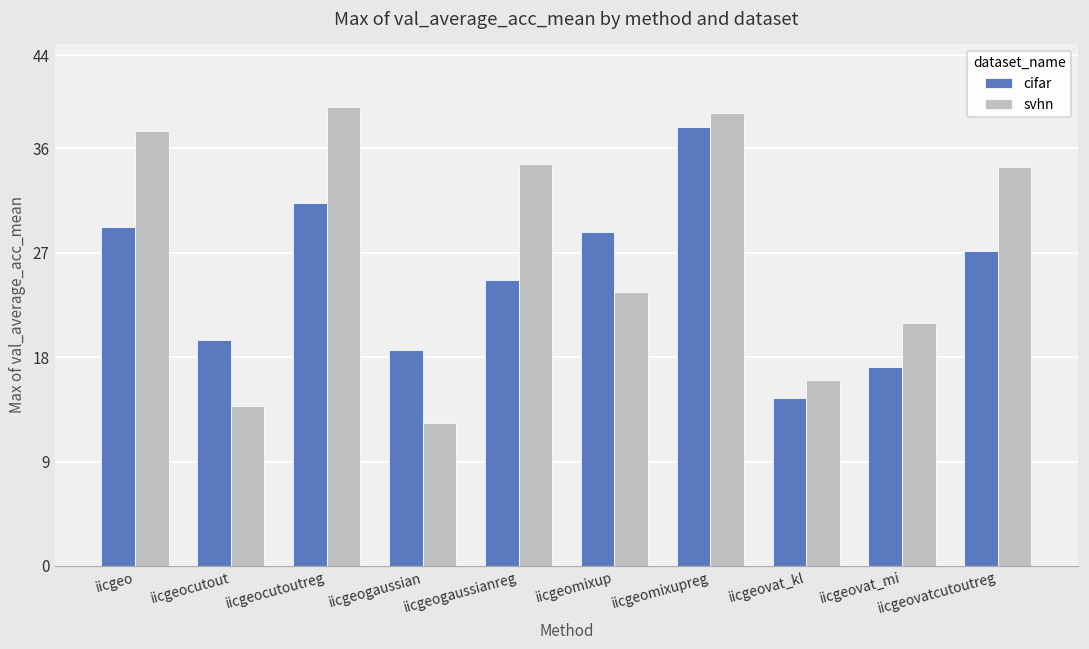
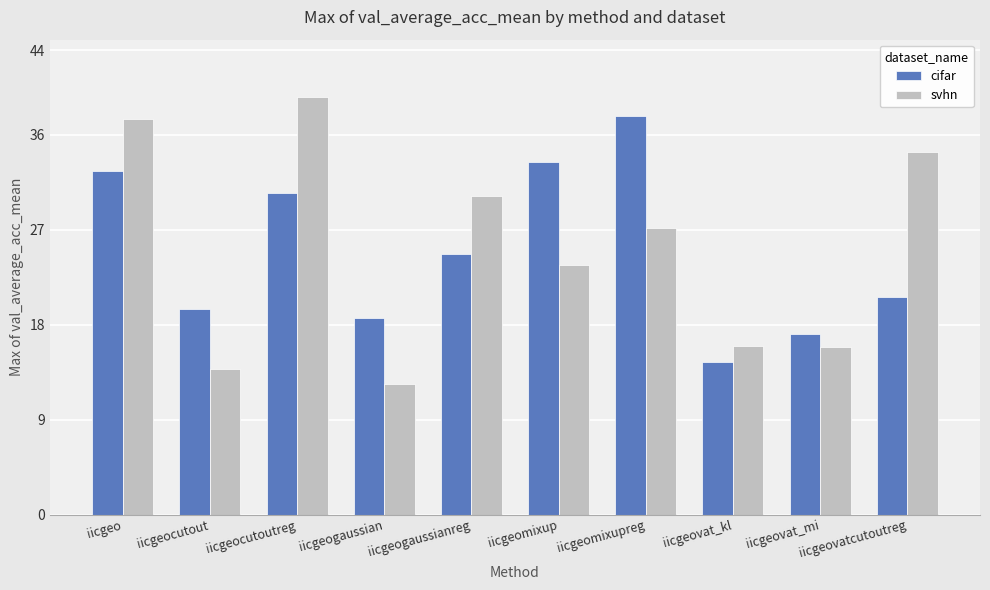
  {
    "cifar": {
-     "iicgeo": 29.2,
+     "iicgeo": 32.6,
      "iicgeocutout": 19.4,
-     "iicgeocutoutreg": 31.3,
+     "iicgeocutoutreg": 30.5,
      "iicgeogaussian": 18.6,
      "iicgeogaussianreg": 24.7,
-     "iicgeomixup": 28.7,
+     "iicgeomixup": 33.4,
      "iicgeomixupreg": 37.8,
      "iicgeovat_kl": 14.5,
      "iicgeovat_mi": 17.1,
-     "iicgeovatcutoutreg": 27.2
+     "iicgeovatcutoutreg": 20.6
    },
    "svhn": {
      "iicgeo": 37.5,
      "iicgeocutout": 13.8,
      "iicgeocutoutreg": 39.6,
      "iicgeogaussian": 12.3,
-     "iicgeogaussianreg": 34.7,
+     "iicgeogaussianreg": 30.2,
      "iicgeomixup": 23.6,
-     "iicgeomixupreg": 39.1,
+     "iicgeomixupreg": 27.1,
      "iicgeovat_kl": 16.0,
-     "iicgeovat_mi": 20.9,
+     "iicgeovat_mi": 15.9,
      "iicgeovatcutoutreg": 34.4
    }
  }
